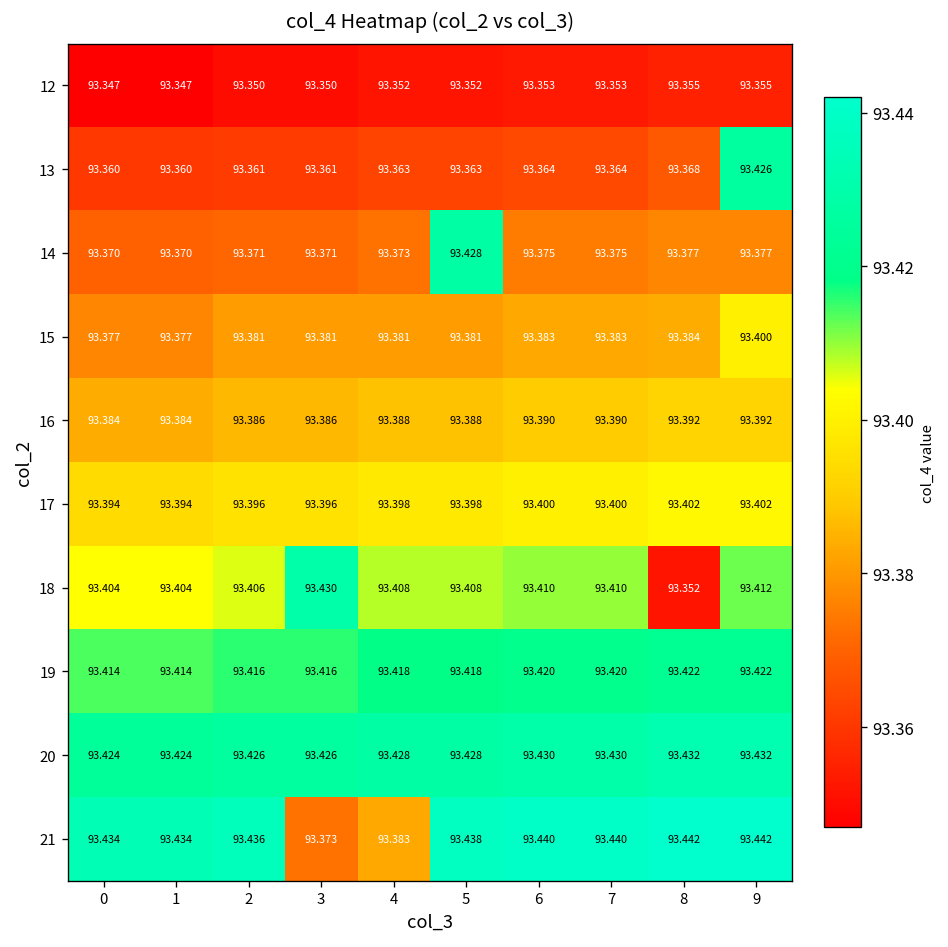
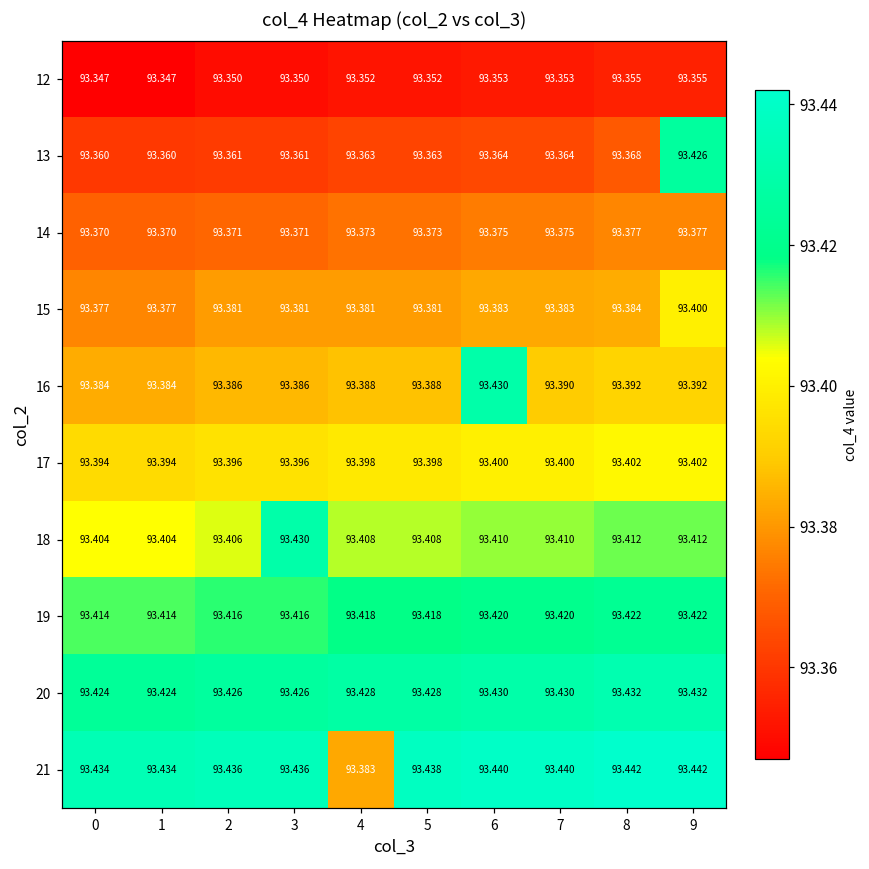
  {
    "12": {
      "0": 93.347,
      "1": 93.347,
      "2": 93.350,
      "3": 93.350,
      "4": 93.352,
      "5": 93.352,
      "6": 93.353,
      "7": 93.353,
      "8": 93.355,
      "9": 93.355
    },
    "13": {
      "0": 93.360,
      "1": 93.360,
      "2": 93.361,
      "3": 93.361,
      "4": 93.363,
      "5": 93.363,
      "6": 93.364,
      "7": 93.364,
      "8": 93.368,
      "9": 93.426
    },
    "14": {
      "0": 93.370,
      "1": 93.370,
      "2": 93.371,
      "3": 93.371,
      "4": 93.373,
-     "5": 93.428,
+     "5": 93.373,
      "6": 93.375,
      "7": 93.375,
      "8": 93.377,
      "9": 93.377
    },
    "15": {
      "0": 93.377,
      "1": 93.377,
      "2": 93.381,
      "3": 93.381,
      "4": 93.381,
      "5": 93.381,
      "6": 93.383,
      "7": 93.383,
      "8": 93.384,
      "9": 93.400
    },
    "16": {
      "0": 93.384,
      "1": 93.384,
      "2": 93.386,
      "3": 93.386,
      "4": 93.388,
      "5": 93.388,
-     "6": 93.390,
+     "6": 93.430,
      "7": 93.390,
      "8": 93.392,
      "9": 93.392
    },
    "17": {
      "0": 93.394,
      "1": 93.394,
      "2": 93.396,
      "3": 93.396,
      "4": 93.398,
      "5": 93.398,
      "6": 93.400,
      "7": 93.400,
      "8": 93.402,
      "9": 93.402
    },
    "18": {
      "0": 93.404,
      "1": 93.404,
      "2": 93.406,
      "3": 93.430,
      "4": 93.408,
      "5": 93.408,
      "6": 93.410,
      "7": 93.410,
-     "8": 93.352,
+     "8": 93.412,
      "9": 93.412
    },
    "19": {
      "0": 93.414,
      "1": 93.414,
      "2": 93.416,
      "3": 93.416,
      "4": 93.418,
      "5": 93.418,
      "6": 93.420,
      "7": 93.420,
      "8": 93.422,
      "9": 93.422
    },
    "20": {
      "0": 93.424,
      "1": 93.424,
      "2": 93.426,
      "3": 93.426,
      "4": 93.428,
      "5": 93.428,
      "6": 93.430,
      "7": 93.430,
      "8": 93.432,
      "9": 93.432
    },
    "21": {
      "0": 93.434,
      "1": 93.434,
      "2": 93.436,
-     "3": 93.373,
+     "3": 93.436,
      "4": 93.383,
      "5": 93.438,
      "6": 93.440,
      "7": 93.440,
      "8": 93.442,
      "9": 93.442
    }
  }
